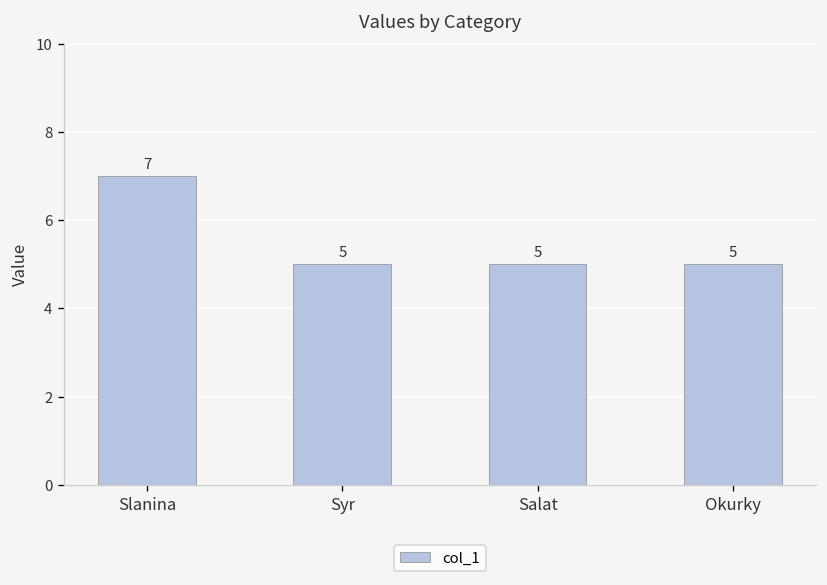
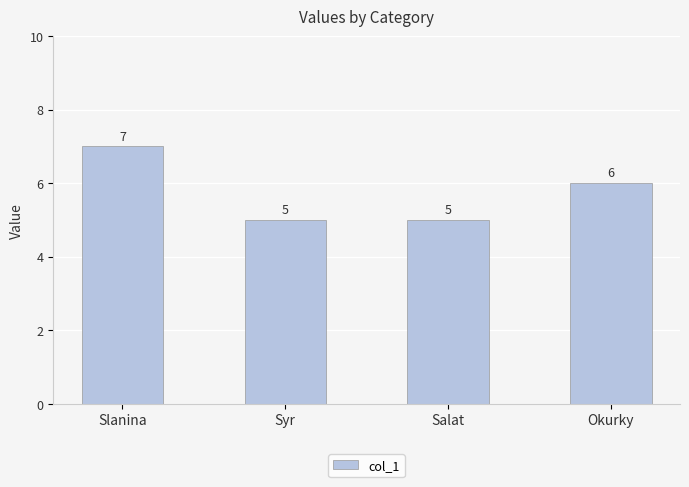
  {
    "Slanina": 7,
    "Syr": 5,
    "Salat": 5,
-   "Okurky": 5
+   "Okurky": 6
  }
